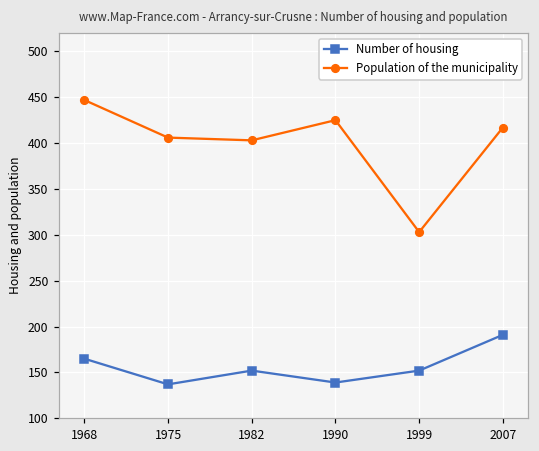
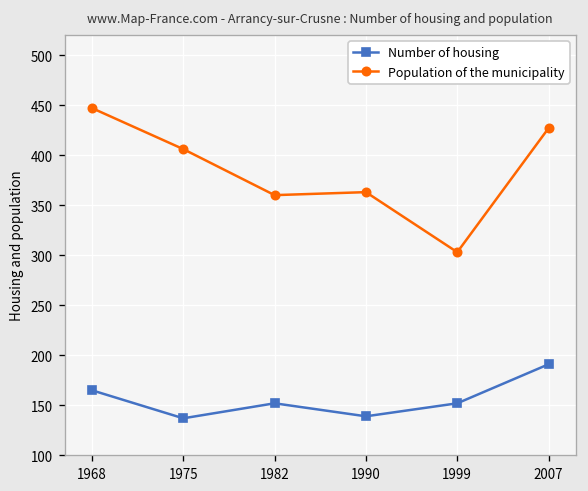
  {
    "Number of housing": {
      "1968": 170,
      "1975": 140,
      "1982": 150,
      "1990": 140,
      "1999": 150,
      "2007": 190
    },
    "Population of the municipality": {
      "1968": 450,
      "1975": 410,
-     "1982": 400,
-     "1990": 430,
+     "1982": 360,
+     "1990": 360,
      "1999": 300,
-     "2007": 420
+     "2007": 430
    }
  }
